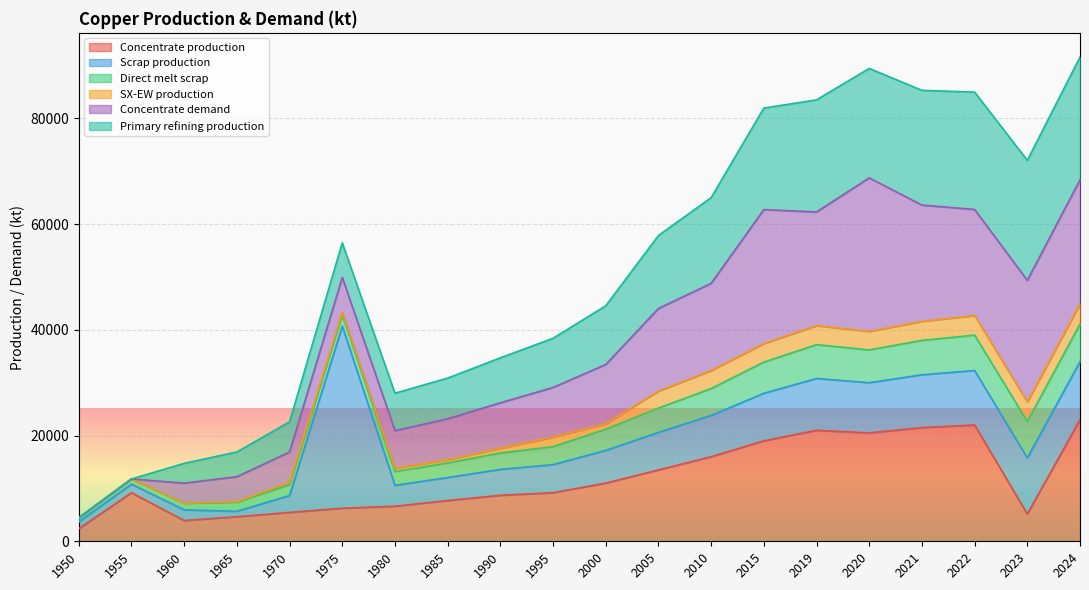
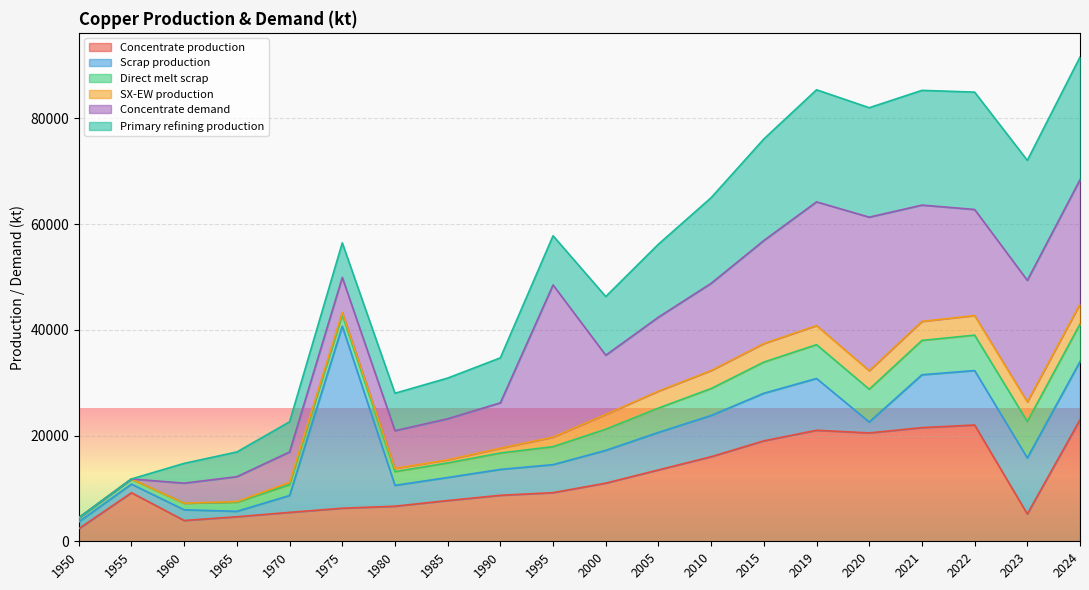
  {
    "Concentrate production": {
      "1950": 2000,
      "1955": 9000,
      "1960": 4000,
      "1965": 5000,
      "1970": 5000,
      "1975": 6000,
      "1980": 7000,
      "1985": 8000,
      "1990": 9000,
      "1995": 9000,
      "2000": 11000,
      "2005": 14000,
      "2010": 16000,
      "2015": 19000,
      "2019": 21000,
      "2020": 21000,
      "2021": 22000,
      "2022": 22000,
      "2023": 5000,
      "2024": 23000
    },
    "Scrap production": {
      "1950": 1000,
      "1955": 2000,
      "1960": 2000,
      "1965": 1000,
      "1970": 3000,
      "1975": 34000,
      "1980": 4000,
      "1985": 4000,
      "1990": 5000,
      "1995": 5000,
      "2000": 6000,
      "2005": 7000,
      "2010": 8000,
      "2015": 9000,
      "2019": 10000,
-     "2020": 10000,
+     "2020": 2000,
      "2021": 10000,
      "2022": 10000,
      "2023": 11000,
      "2024": 11000
    },
    "SX-EW production": {
      "1980": 1000,
      "1985": 1000,
      "1990": 1000,
      "1995": 2000,
-     "2000": 1000,
+     "2000": 3000,
      "2005": 3000,
      "2010": 3000,
      "2015": 4000,
      "2019": 4000,
      "2020": 4000,
      "2021": 4000,
      "2022": 4000,
      "2023": 4000,
      "2024": 4000
    },
    "Concentrate demand": {
      "1960": 4000,
      "1965": 5000,
      "1970": 6000,
      "1975": 7000,
      "1980": 7000,
      "1985": 8000,
      "1990": 9000,
-     "1995": 9000,
+     "1995": 29000,
      "2000": 11000,
-     "2005": 16000,
+     "2005": 14000,
      "2010": 17000,
-     "2015": 25000,
-     "2019": 22000,
+     "2015": 20000,
+     "2019": 23000,
      "2020": 29000,
      "2021": 22000,
      "2022": 20000,
      "2023": 23000,
      "2024": 24000
    }
  }
